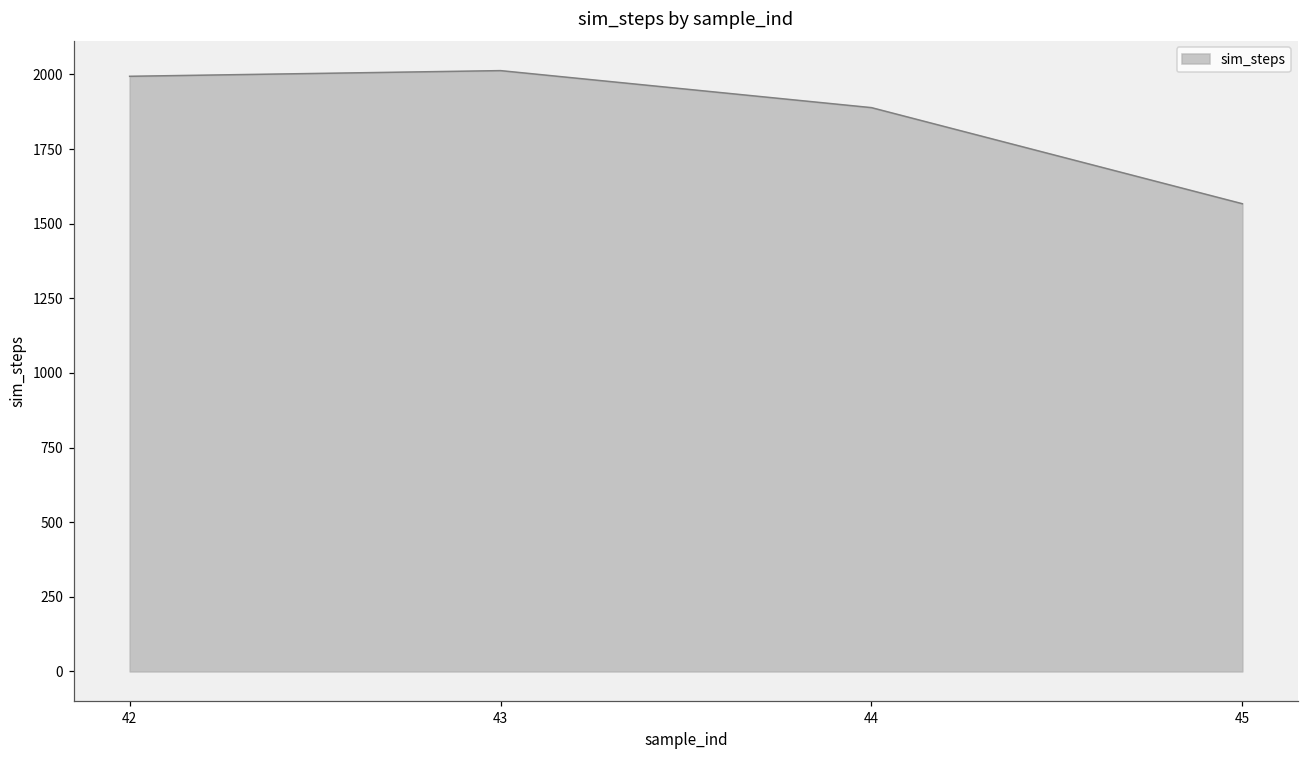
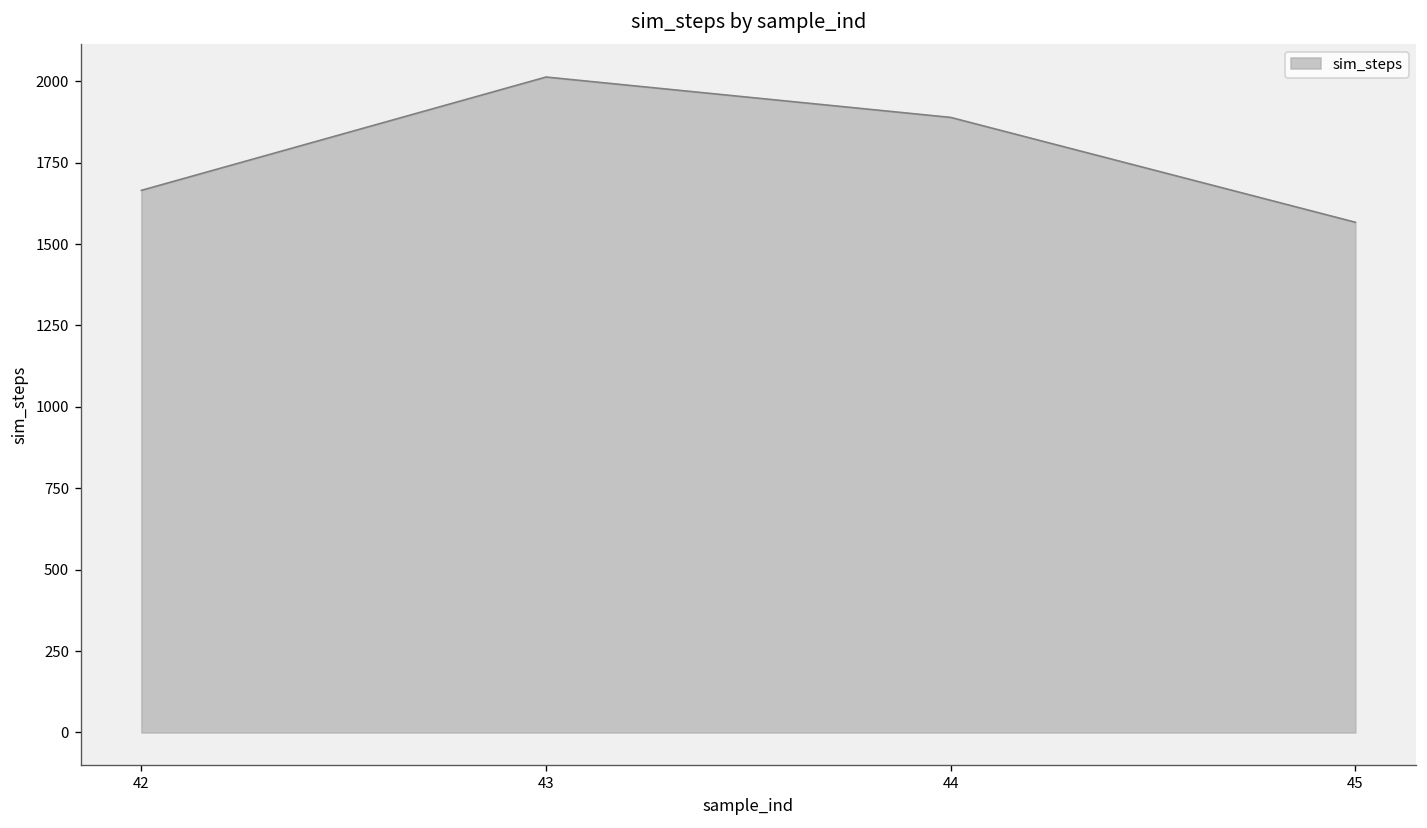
  {
-   "42": 1990,
+   "42": 1670,
    "43": 2010,
    "44": 1890,
    "45": 1570
  }
